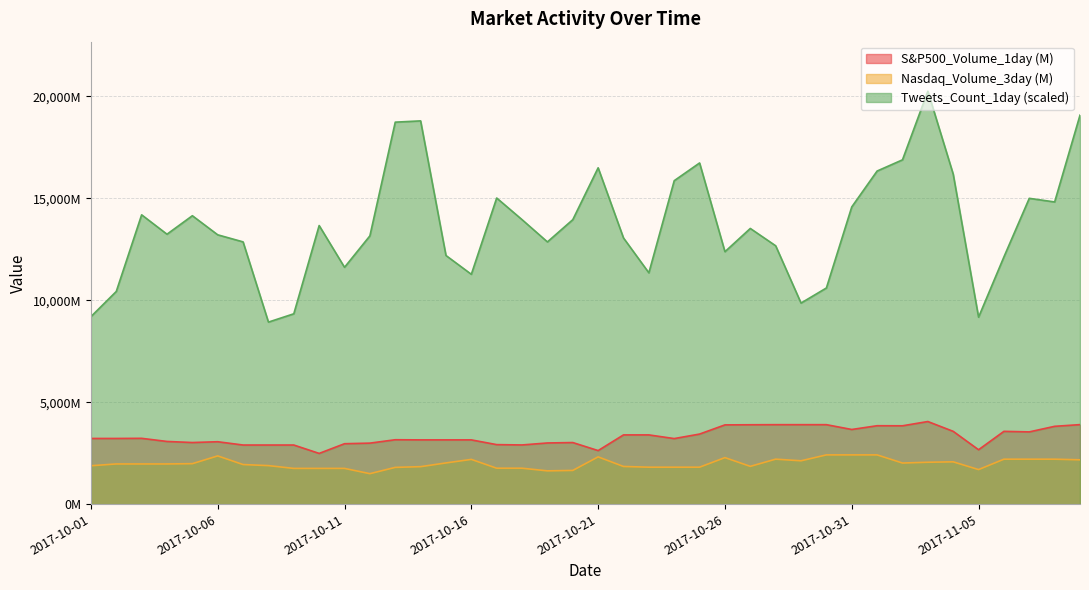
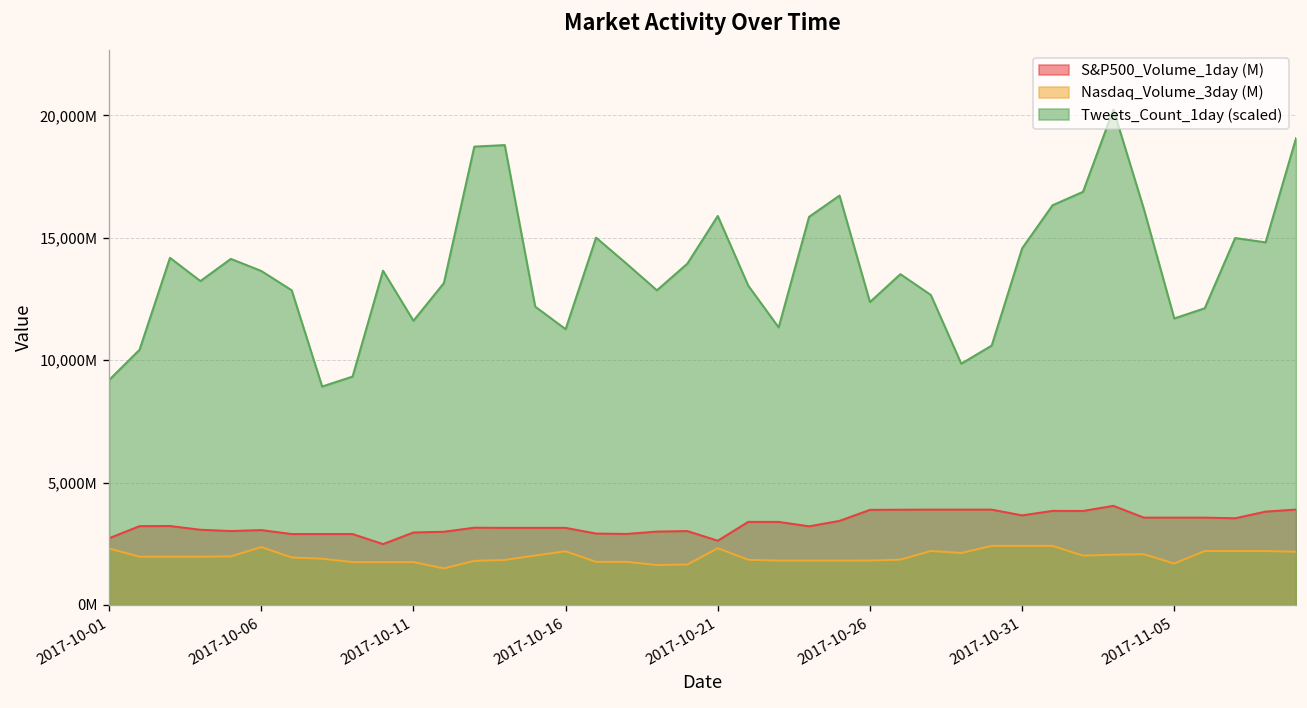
  {
    "S&P500_Volume_1day (M)": {
-     "2017-10-01": "3,200,000,000",
+     "2017-10-01": "2,700,000,000",
      "2017-10-06": "3,100,000,000",
      "2017-10-11": "3,000,000,000",
      "2017-10-16": "3,200,000,000",
      "2017-10-21": "2,600,000,000",
      "2017-10-26": "3,900,000,000",
      "2017-10-31": "3,700,000,000",
-     "2017-11-05": "2,700,000,000"
+     "2017-11-05": "3,600,000,000"
    },
    "Nasdaq_Volume_3day (M)": {
-     "2017-10-01": "1,900,000,000",
+     "2017-10-01": "2,300,000,000",
      "2017-10-06": "2,400,000,000",
      "2017-10-11": "1,800,000,000",
      "2017-10-16": "2,200,000,000",
      "2017-10-21": "2,300,000,000",
-     "2017-10-26": "2,300,000,000",
+     "2017-10-26": "1,800,000,000",
      "2017-10-31": "2,400,000,000",
      "2017-11-05": "1,700,000,000"
    },
    "Tweets_Count_1day (scaled)": {
      "2017-10-01": "9,200,000,000",
-     "2017-10-06": "13,200,000,000",
+     "2017-10-06": "13,600,000,000",
      "2017-10-11": "11,600,000,000",
      "2017-10-16": "11,300,000,000",
-     "2017-10-21": "16,500,000,000",
+     "2017-10-21": "15,900,000,000",
      "2017-10-26": "12,400,000,000",
      "2017-10-31": "14,600,000,000",
-     "2017-11-05": "9,200,000,000"
+     "2017-11-05": "11,700,000,000"
    }
  }
